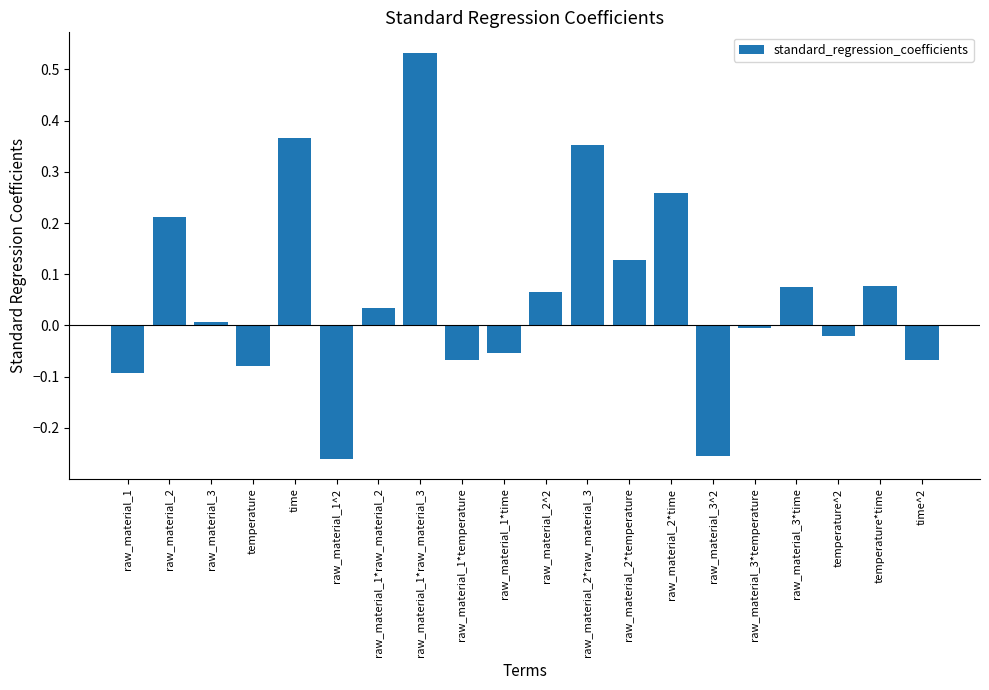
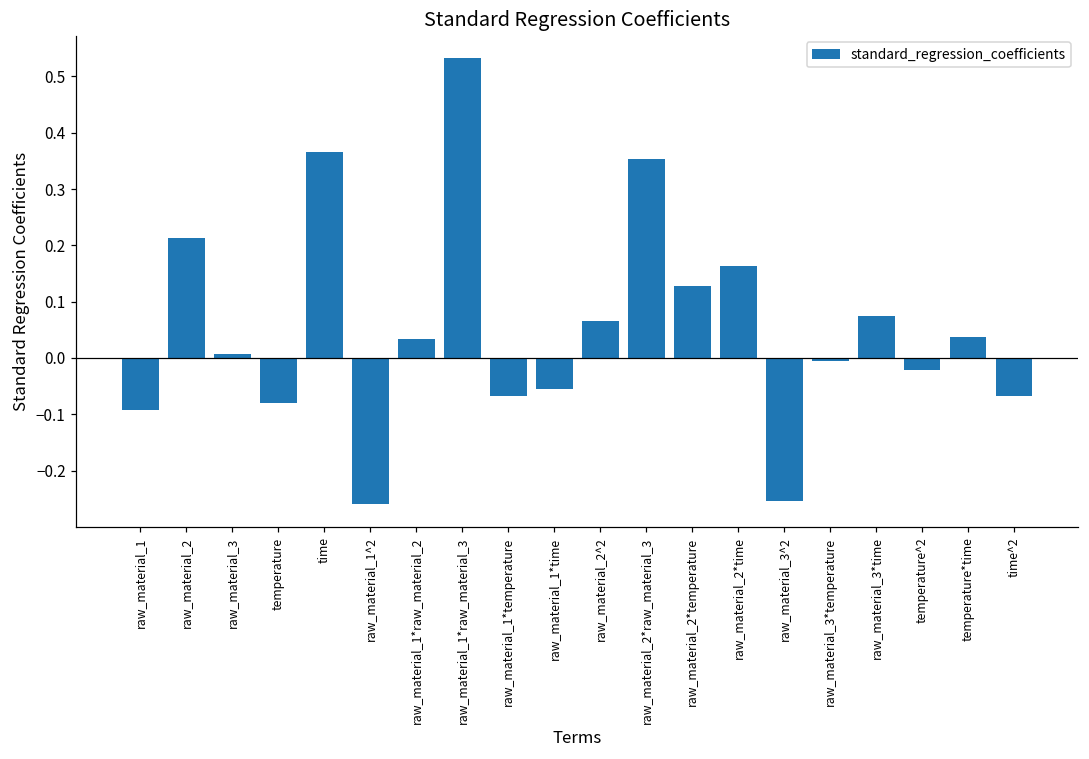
  {
    "raw_material_1": -0.09,
    "raw_material_2": 0.21,
    "raw_material_3": 0.01,
    "temperature": -0.08,
    "time": 0.37,
    "raw_material_1^2": -0.26,
    "raw_material_1*raw_material_2": 0.03,
    "raw_material_1*raw_material_3": 0.53,
    "raw_material_1*temperature": -0.07,
    "raw_material_1*time": -0.05,
    "raw_material_2^2": 0.07,
    "raw_material_2*raw_material_3": 0.35,
    "raw_material_2*temperature": 0.13,
-   "raw_material_2*time": 0.26,
+   "raw_material_2*time": 0.16,
    "raw_material_3^2": -0.25,
    "raw_material_3*time": 0.07,
    "temperature^2": -0.02,
-   "temperature*time": 0.08,
+   "temperature*time": 0.04,
    "time^2": -0.07
  }
